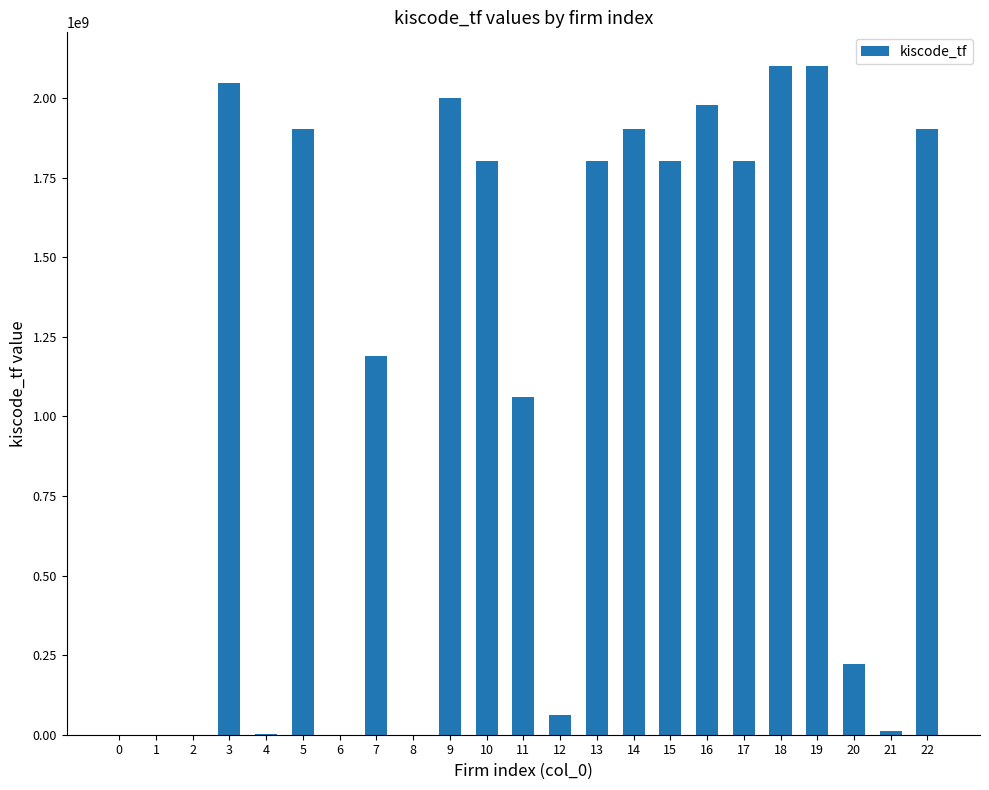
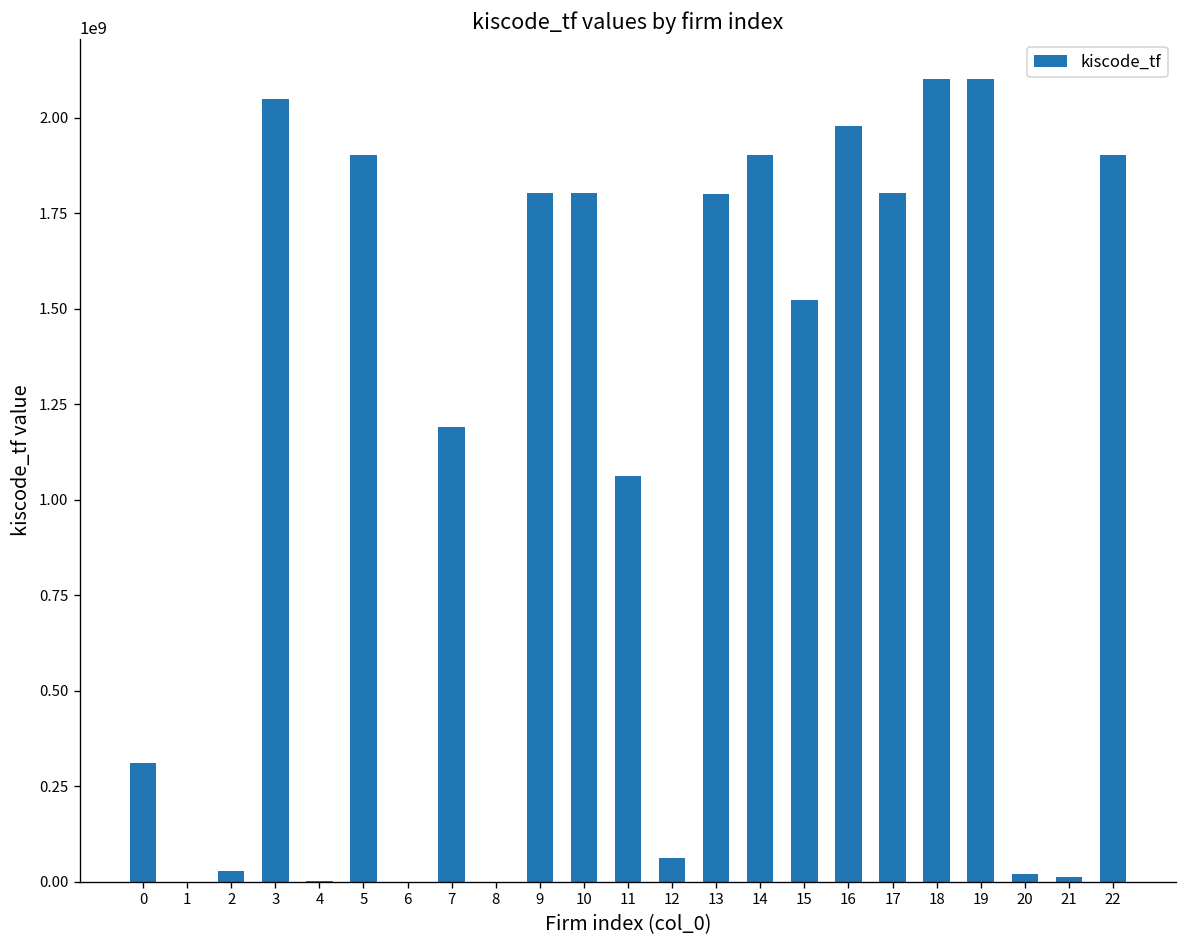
  {
-   "0": 0,
-   "2": 0,
+   "0": 310000000,
+   "2": 30000000,
    "3": 2050000000,
    "5": 1900000000,
    "7": 1190000000,
-   "9": 2000000000,
+   "9": 1800000000,
    "10": 1800000000,
    "11": 1060000000,
    "12": 60000000,
    "13": 1800000000,
    "14": 1900000000,
-   "15": 1800000000,
+   "15": 1520000000,
    "16": 1980000000,
    "17": 1800000000,
    "18": 2100000000,
    "19": 2100000000,
-   "20": 220000000,
+   "20": 20000000,
    "21": 10000000,
    "22": 1900000000
  }
